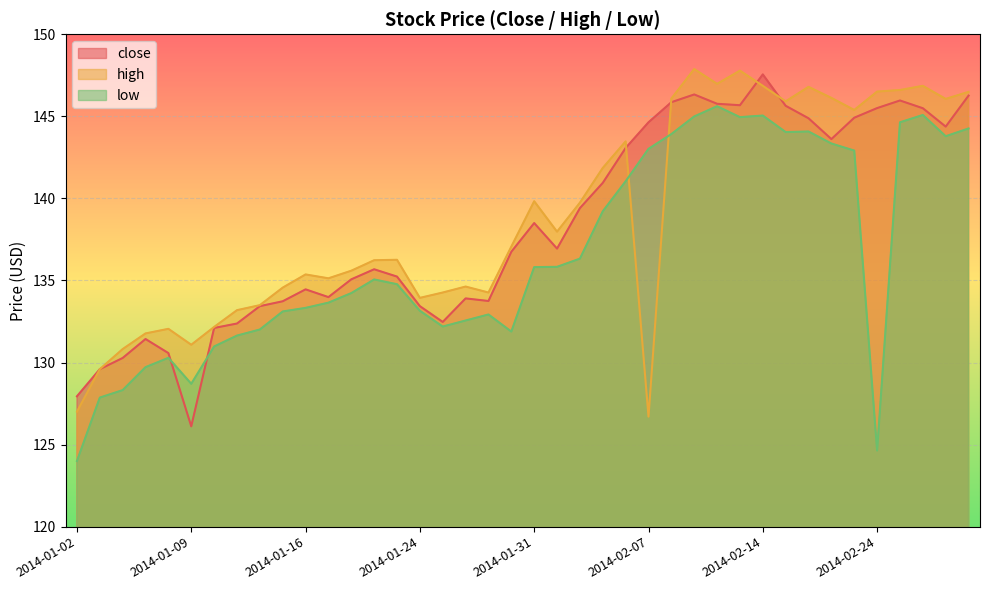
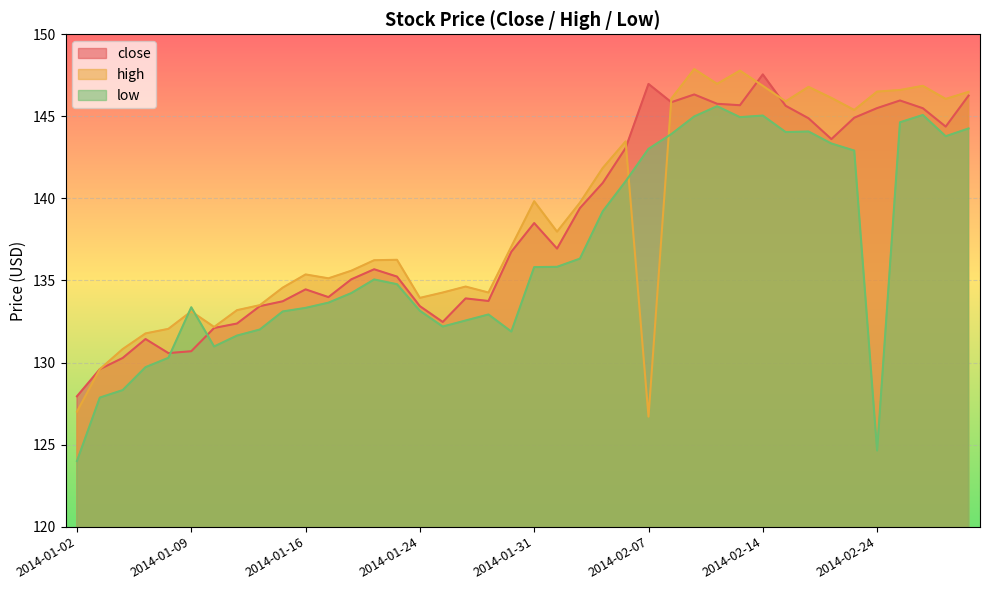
  {
    "close": {
      "2014-01-02": 127.9,
-     "2014-01-09": 126.1,
+     "2014-01-09": 130.7,
      "2014-01-16": 134.5,
      "2014-01-24": 133.4,
      "2014-01-31": 138.5,
-     "2014-02-07": 144.6,
+     "2014-02-07": 147.0,
      "2014-02-14": 147.6,
      "2014-02-24": 145.5
    },
    "high": {
      "2014-01-02": 127.0,
-     "2014-01-09": 131.1,
+     "2014-01-09": 133.1,
      "2014-01-16": 135.4,
      "2014-01-24": 133.9,
      "2014-01-31": 139.8,
      "2014-02-07": 126.7,
      "2014-02-14": 146.9,
      "2014-02-24": 146.5
    },
    "low": {
      "2014-01-02": 124.0,
-     "2014-01-09": 128.7,
+     "2014-01-09": 133.4,
      "2014-01-16": 133.3,
      "2014-01-24": 133.2,
      "2014-01-31": 135.8,
      "2014-02-07": 143.0,
      "2014-02-14": 145.0,
      "2014-02-24": 124.6
    }
  }
